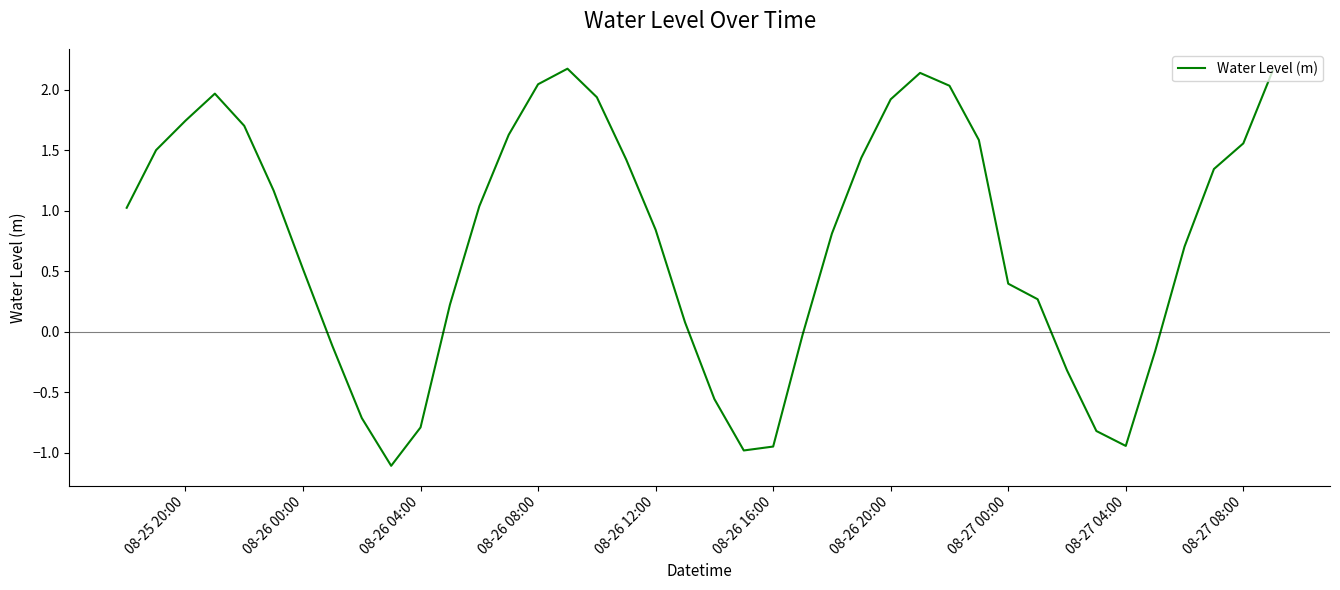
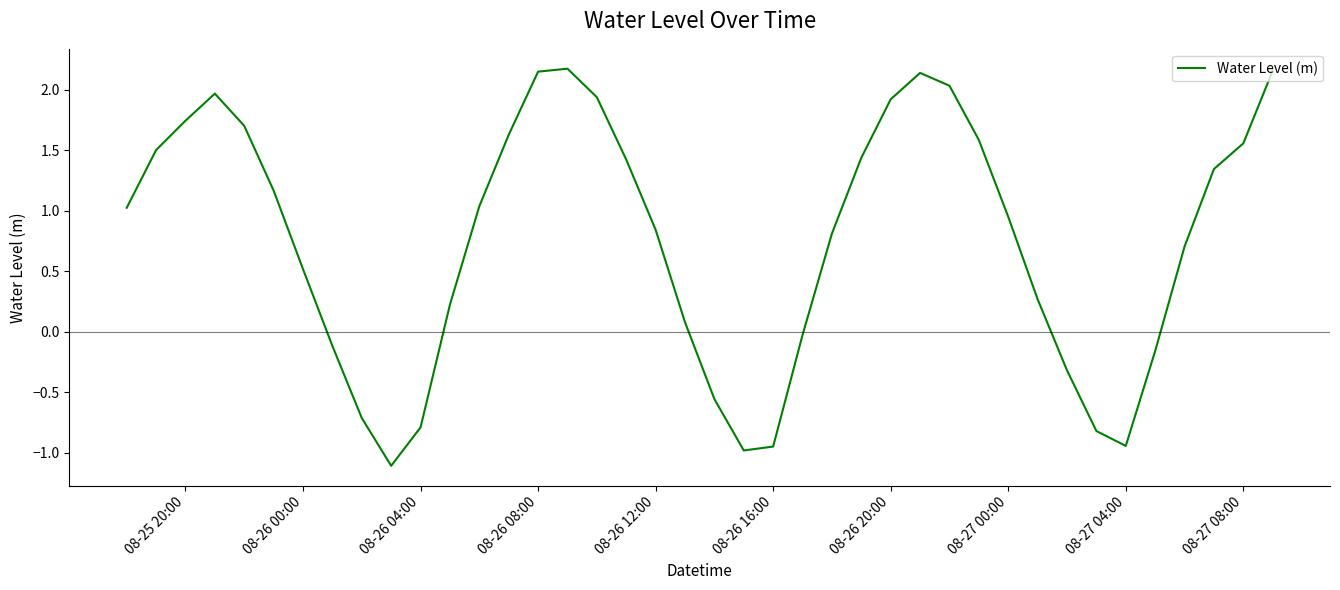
  {
    "08-25 20:00": 1.75,
    "08-26 00:00": 0.52,
    "08-26 04:00": -0.79,
-   "08-26 08:00": 2.05,
+   "08-26 08:00": 2.15,
    "08-26 12:00": 0.84,
    "08-26 16:00": -0.95,
    "08-26 20:00": 1.92,
-   "08-27 00:00": 0.40,
+   "08-27 00:00": 0.95,
    "08-27 04:00": -0.94,
    "08-27 08:00": 1.56
  }
